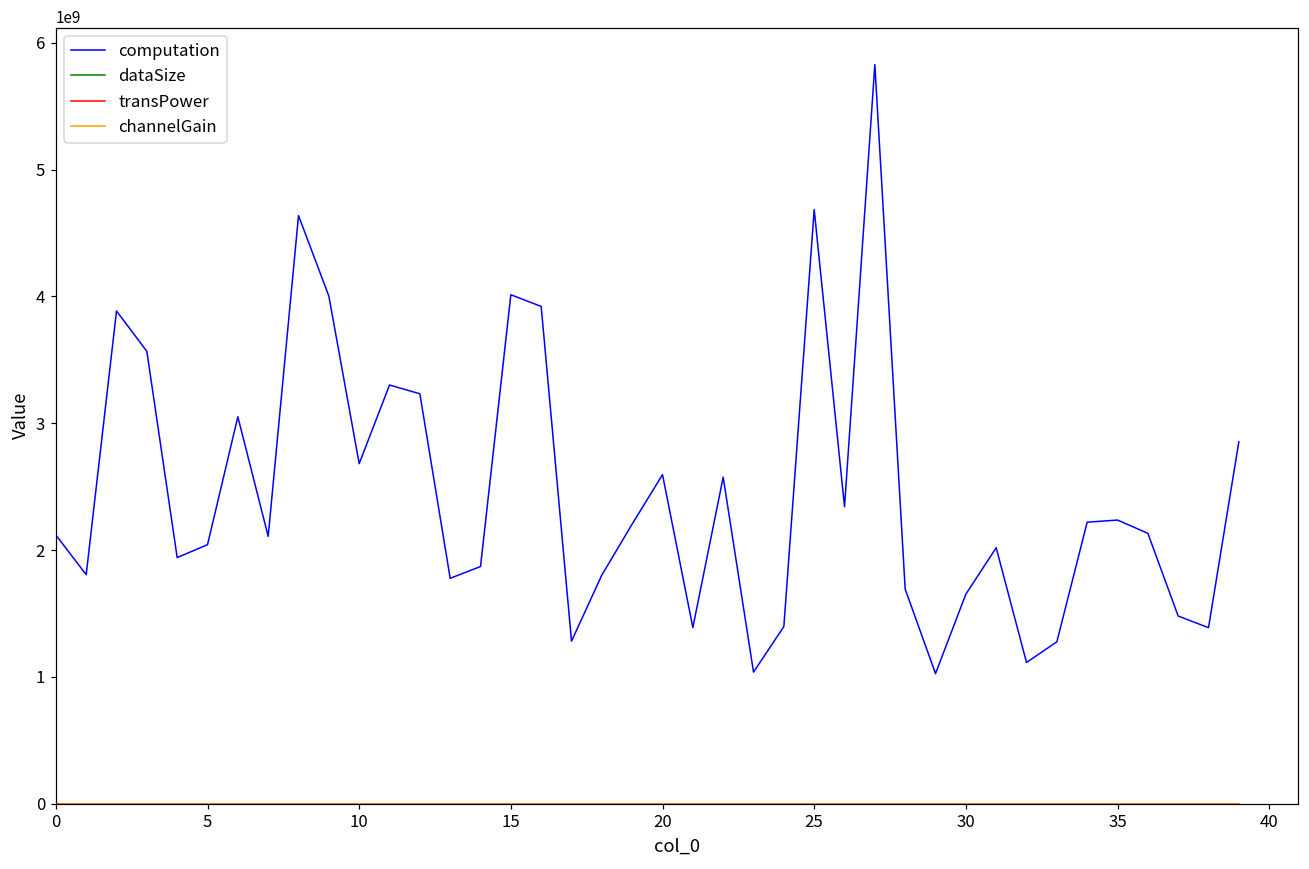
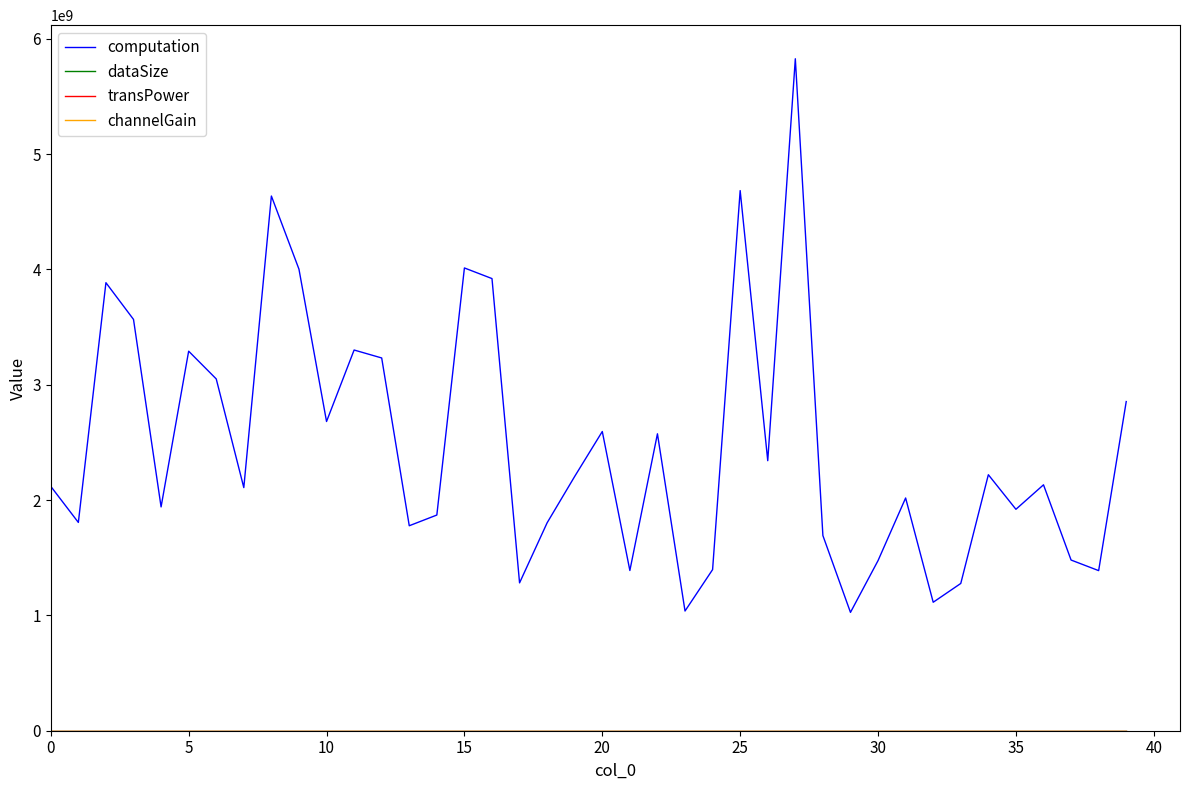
  {
    "computation": {
      "0": 2120000000,
-     "5": 2040000000,
+     "5": 3290000000,
      "10": 2680000000,
      "15": 4010000000,
      "20": 2590000000,
      "25": 4680000000,
-     "30": 1650000000,
-     "35": 2240000000
+     "30": 1480000000,
+     "35": 1920000000
    },
    "channelGain": {
      "0": 0,
      "5": 0,
      "10": 0,
      "15": 0,
      "20": 0,
      "25": 0,
      "30": 0,
      "35": 0
    }
  }
